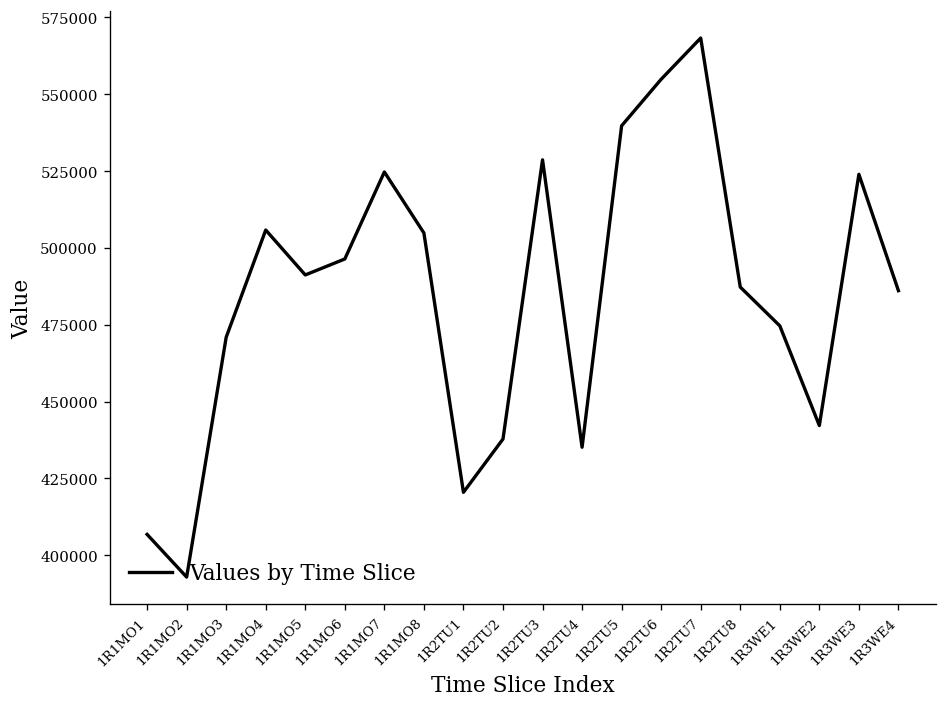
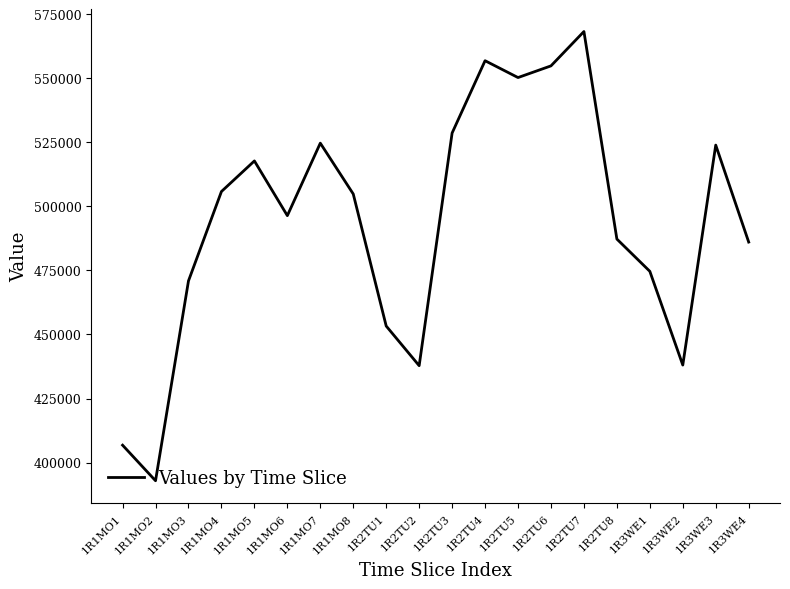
  {
    "1R1MO1": 407000,
    "1R1MO2": 393000,
    "1R1MO3": 471000,
    "1R1MO4": 506000,
-   "1R1MO5": 491000,
+   "1R1MO5": 518000,
    "1R1MO6": 496000,
    "1R1MO7": 525000,
    "1R1MO8": 505000,
-   "1R2TU1": 420000,
+   "1R2TU1": 453000,
    "1R2TU2": 438000,
    "1R2TU3": 529000,
-   "1R2TU4": 435000,
-   "1R2TU5": 540000,
+   "1R2TU4": 557000,
+   "1R2TU5": 550000,
    "1R2TU6": 555000,
    "1R2TU7": 568000,
    "1R2TU8": 487000,
    "1R3WE1": 475000,
-   "1R3WE2": 442000,
+   "1R3WE2": 438000,
    "1R3WE3": 524000,
    "1R3WE4": 486000
  }
